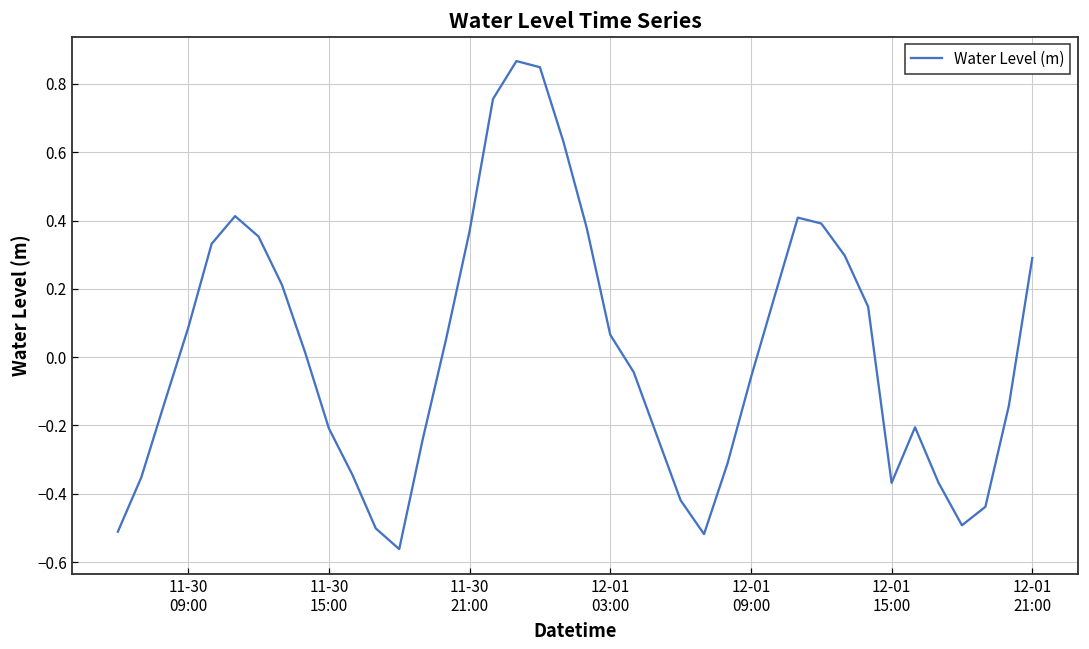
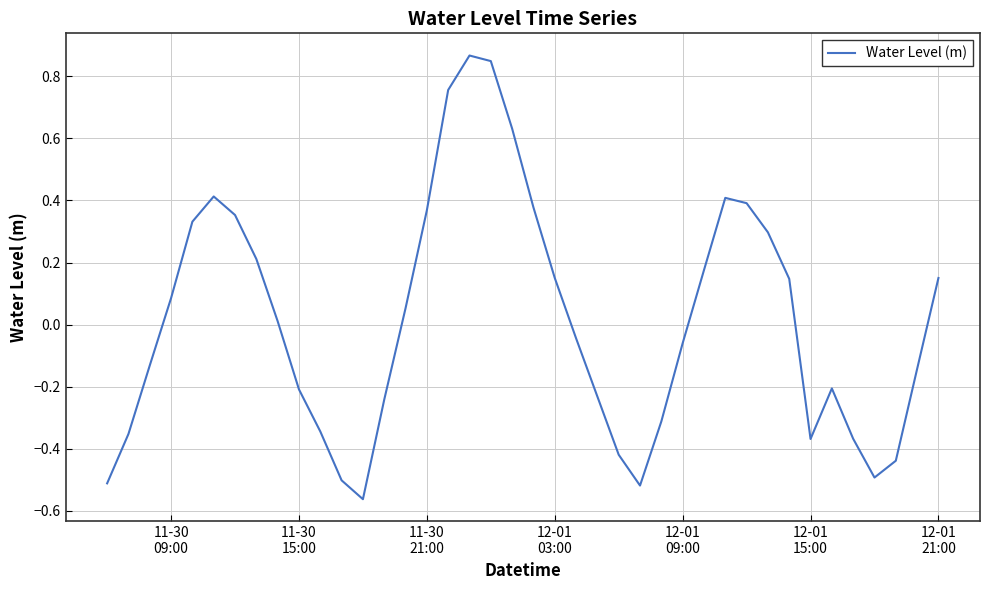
  {
    "11-30 09:00": 0.09,
    "11-30 15:00": -0.21,
    "11-30 21:00": 0.37,
-   "12-01 03:00": 0.07,
+   "12-01 03:00": 0.15,
    "12-01 09:00": -0.06,
    "12-01 15:00": -0.37,
-   "12-01 21:00": 0.29
+   "12-01 21:00": 0.15
  }
